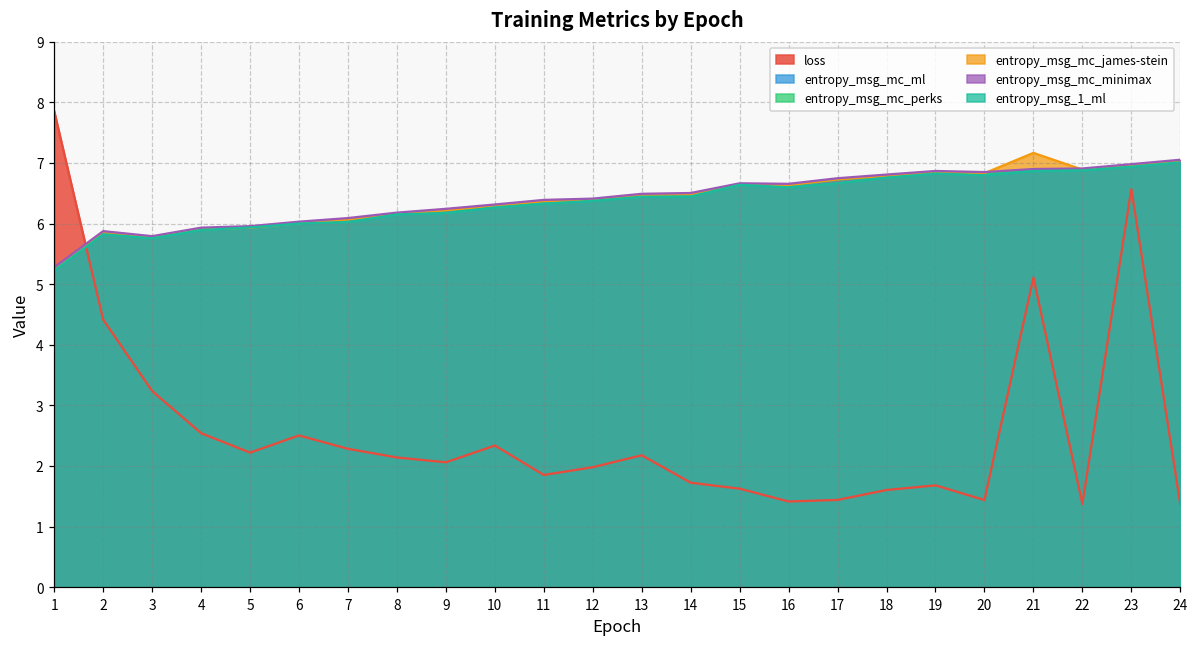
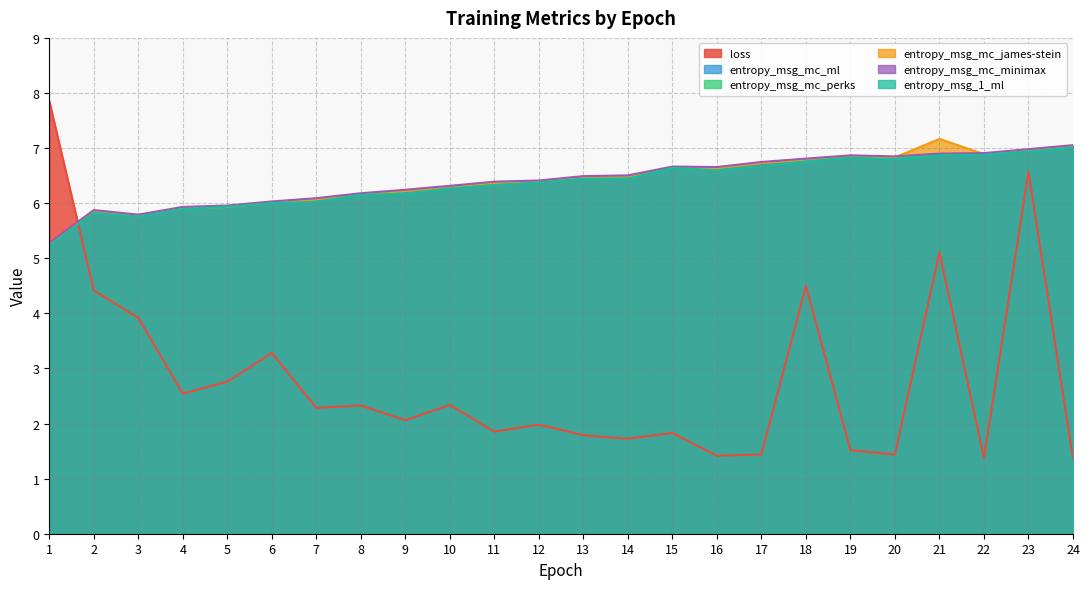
  {
    "loss": {
      "1": 7.9,
      "2": 4.4,
-     "3": 3.2,
+     "3": 3.9,
      "4": 2.5,
-     "5": 2.2,
-     "6": 2.5,
+     "5": 2.8,
+     "6": 3.3,
      "7": 2.3,
-     "8": 2.1,
+     "8": 2.3,
      "9": 2.1,
      "10": 2.3,
      "11": 1.9,
      "12": 2.0,
-     "13": 2.2,
+     "13": 1.8,
      "14": 1.7,
-     "15": 1.6,
+     "15": 1.8,
      "16": 1.4,
      "17": 1.4,
-     "18": 1.6,
-     "19": 1.7,
+     "18": 4.5,
+     "19": 1.5,
      "20": 1.4,
      "21": 5.1,
      "22": 1.4,
      "23": 6.6,
      "24": 1.4
    },
    "entropy_msg_mc_james-stein": {
      "21": 7.2
    }
  }
